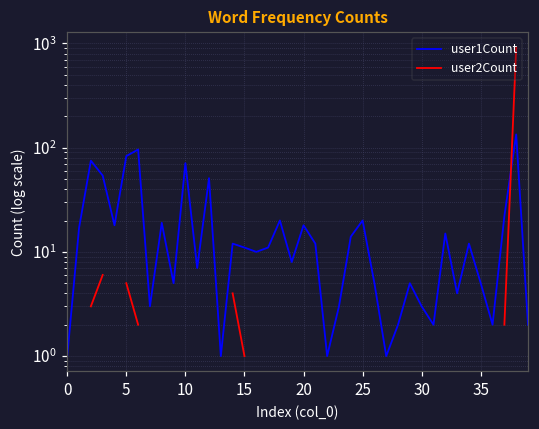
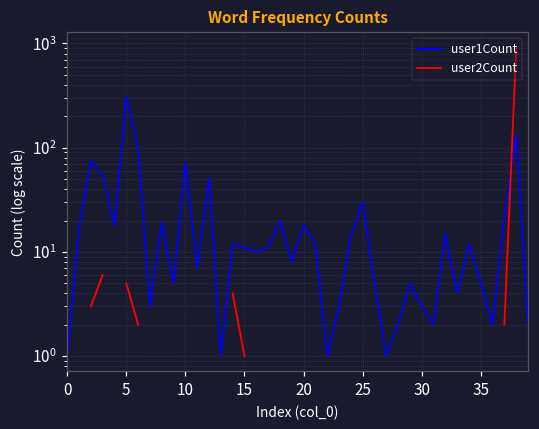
  {
    "user1Count": {
      "0": 1,
-     "5": 80,
+     "5": 310,
      "10": 70,
      "15": 11,
      "20": 18,
-     "25": 20,
+     "25": 30,
      "30": 3,
      "35": 5
    },
    "user2Count": {
      "5": 5,
      "10": 1,
      "15": 1,
      "25": 5
    }
  }
